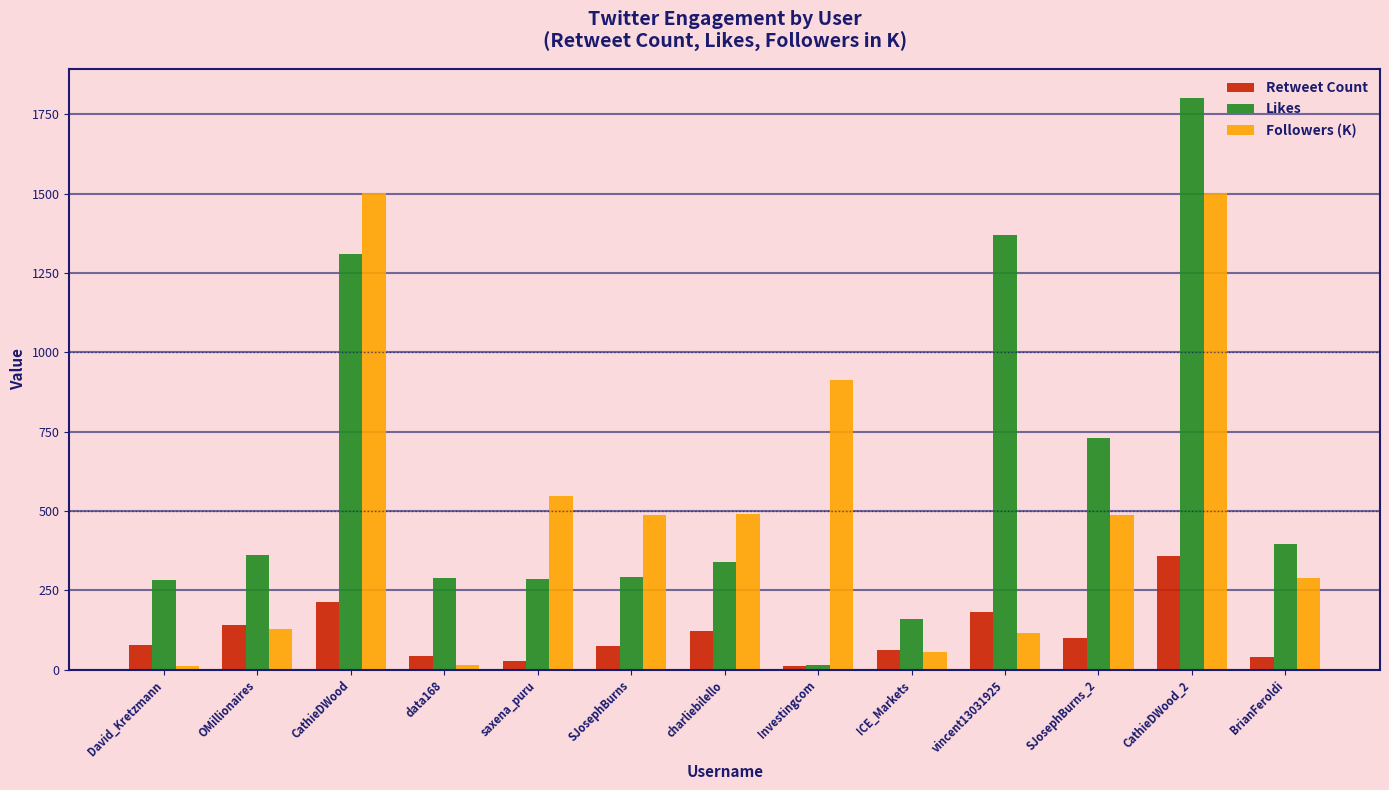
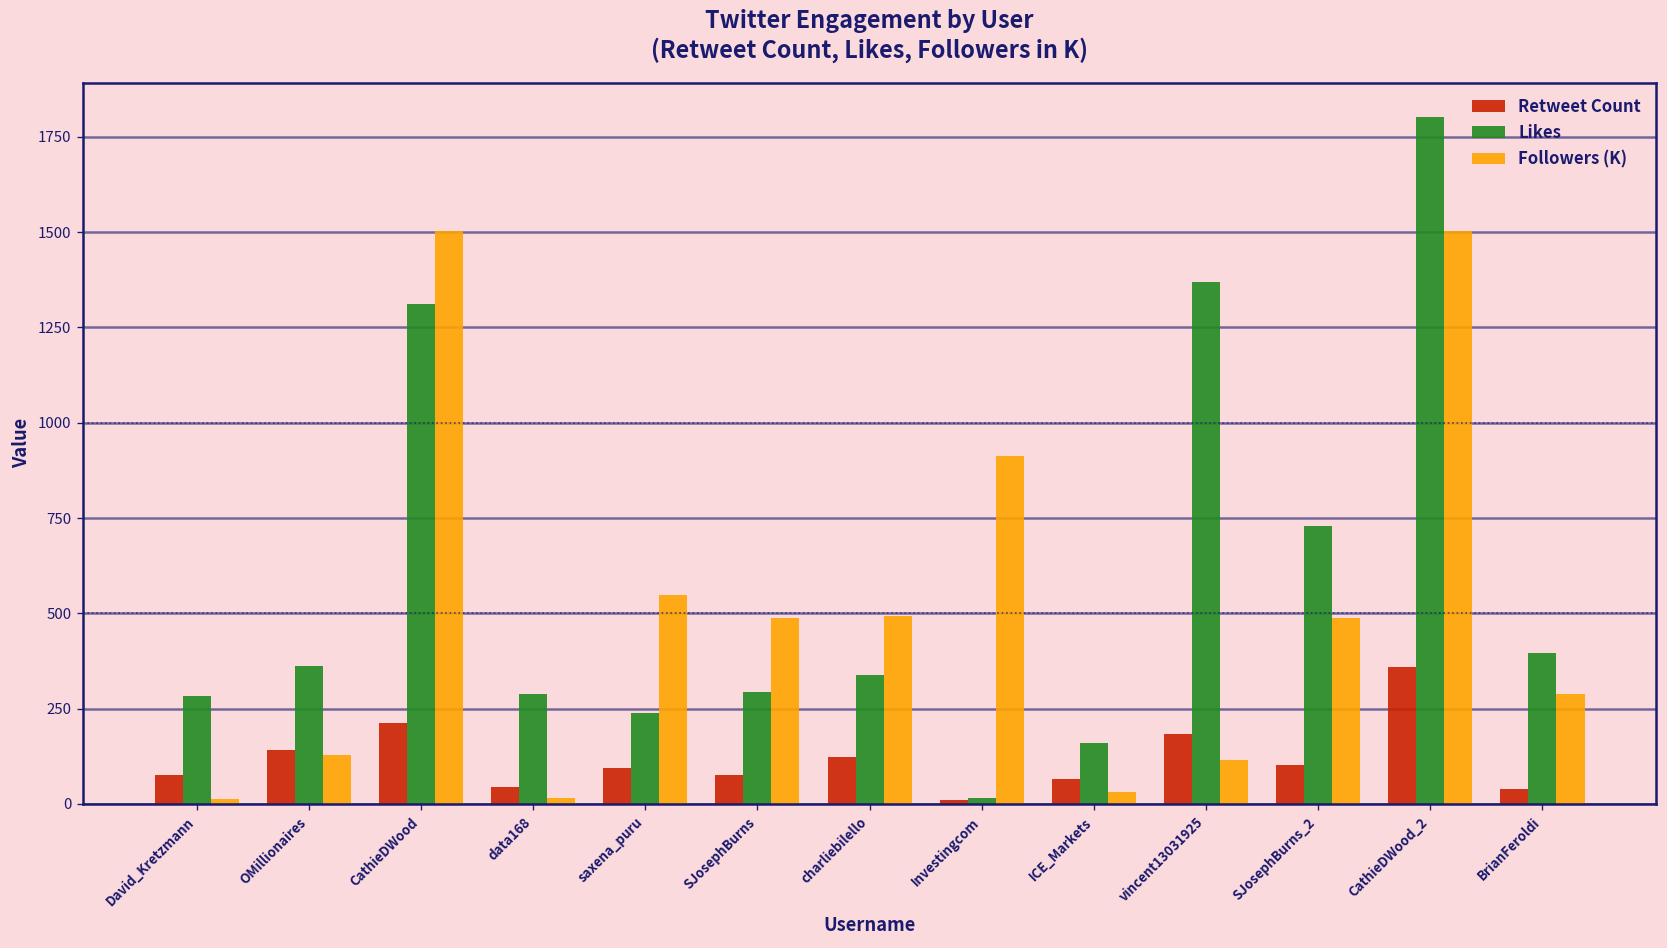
  {
    "Retweet Count": {
      "David_Kretzmann": 80,
      "OMillionaires": 140,
      "CathieDWood": 210,
      "data168": 50,
-     "saxena_puru": 30,
+     "saxena_puru": 90,
      "SJosephBurns": 80,
      "charliebilello": 120,
      "Investingcom": 10,
      "ICE_Markets": 60,
      "vincent13031925": 180,
      "SJosephBurns_2": 100,
      "CathieDWood_2": 360,
      "BrianFeroldi": 40
    },
    "Likes": {
      "David_Kretzmann": 280,
      "OMillionaires": 360,
      "CathieDWood": 1310,
      "data168": 290,
-     "saxena_puru": 290,
+     "saxena_puru": 240,
      "SJosephBurns": 290,
      "charliebilello": 340,
      "Investingcom": 20,
      "ICE_Markets": 160,
      "vincent13031925": 1370,
      "SJosephBurns_2": 730,
      "CathieDWood_2": 1800,
      "BrianFeroldi": 400
    },
    "Followers (K)": {
      "David_Kretzmann": 10,
      "OMillionaires": 130,
      "CathieDWood": 1500,
      "data168": 20,
      "saxena_puru": 550,
      "SJosephBurns": 490,
      "charliebilello": 490,
      "Investingcom": 910,
-     "ICE_Markets": 60,
+     "ICE_Markets": 30,
      "vincent13031925": 120,
      "SJosephBurns_2": 490,
      "CathieDWood_2": 1500,
      "BrianFeroldi": 290
    }
  }
